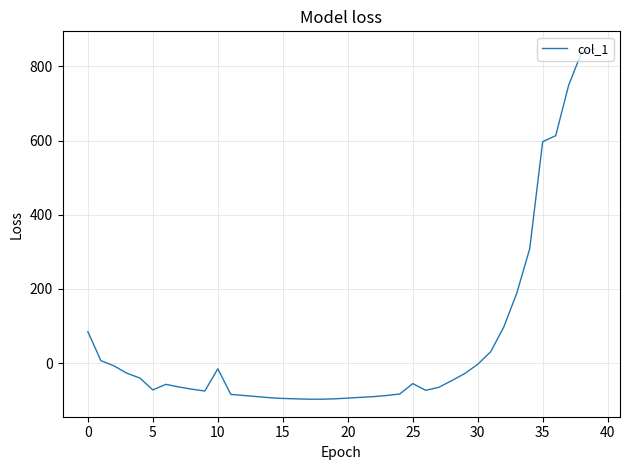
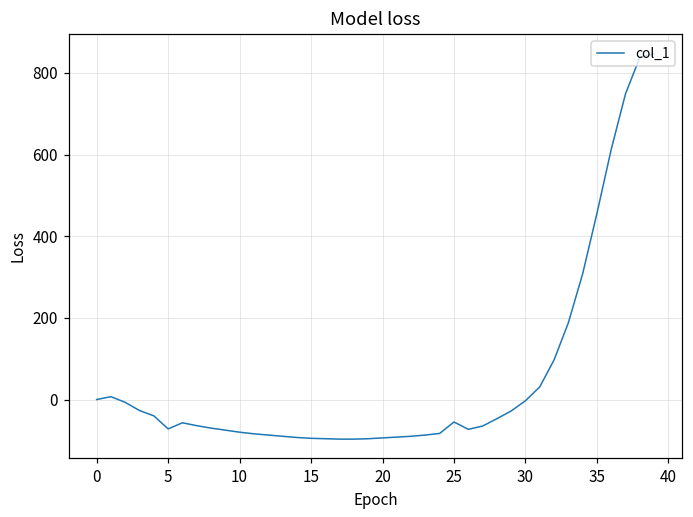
  {
-   "0": 90,
+   "0": 0,
    "5": -70,
-   "10": -20,
+   "10": -80,
    "15": -100,
    "20": -90,
    "25": -60,
    "30": 0,
-   "35": 600
+   "35": 460
  }
